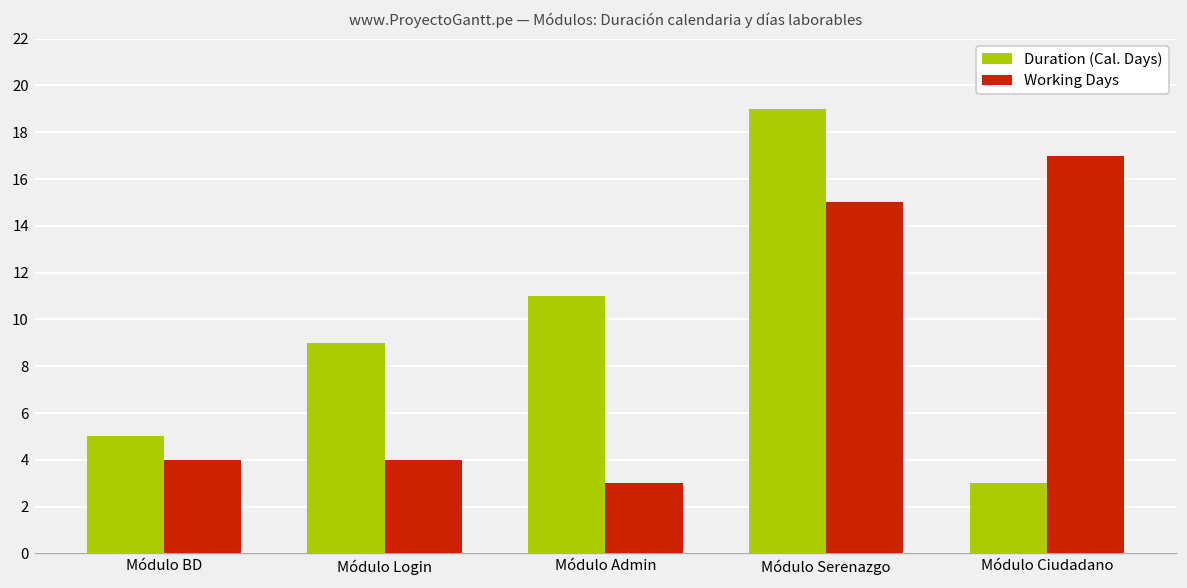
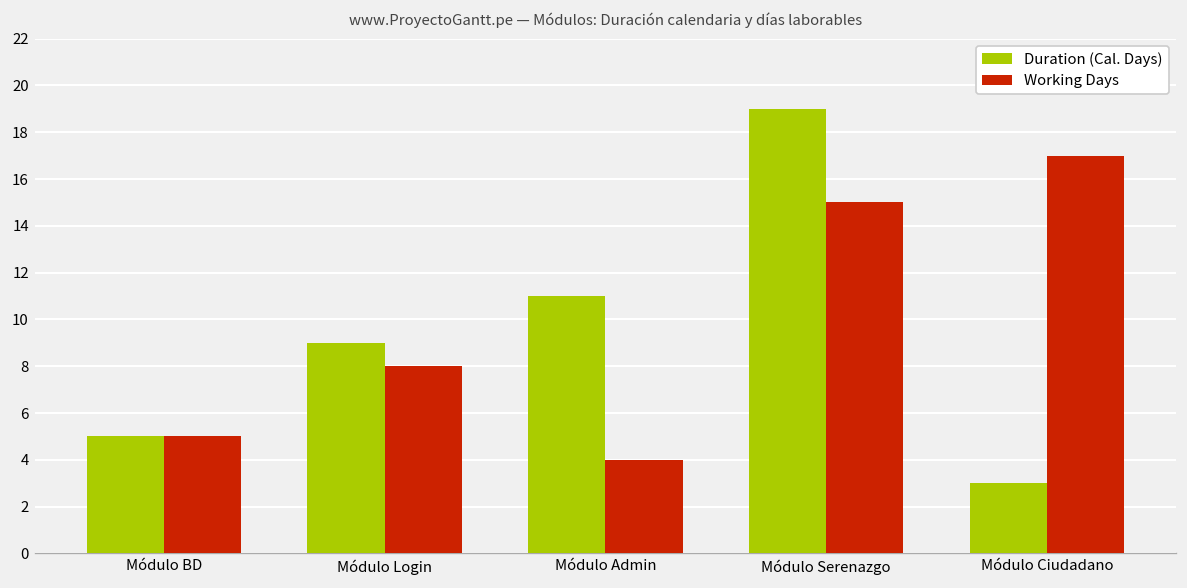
  {
    "Duration (Cal. Days)": {
      "Módulo BD": 5,
      "Módulo Login": 9,
      "Módulo Admin": 11,
      "Módulo Serenazgo": 19,
      "Módulo Ciudadano": 3
    },
    "Working Days": {
-     "Módulo BD": 4,
-     "Módulo Login": 4,
-     "Módulo Admin": 3,
+     "Módulo BD": 5,
+     "Módulo Login": 8,
+     "Módulo Admin": 4,
      "Módulo Serenazgo": 15,
      "Módulo Ciudadano": 17
    }
  }
